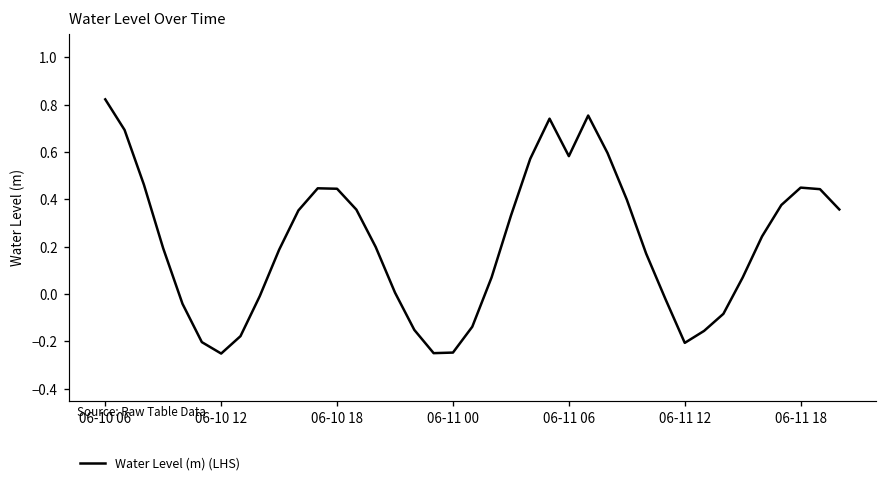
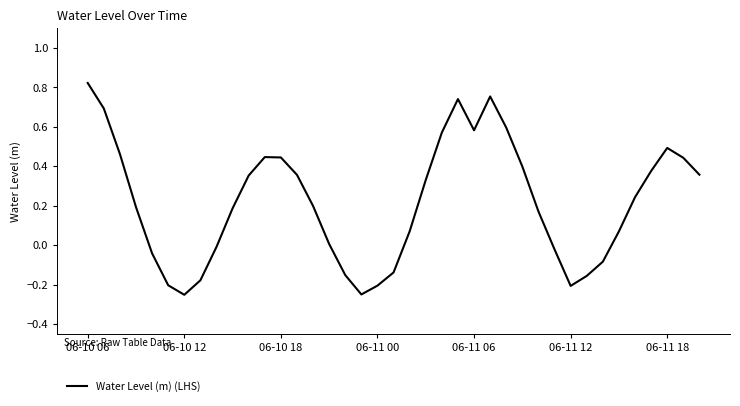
  {
    "06-10 06": 0.82,
    "06-10 12": -0.25,
    "06-10 18": 0.44,
-   "06-11 00": -0.25,
+   "06-11 00": -0.21,
    "06-11 06": 0.58,
    "06-11 12": -0.21,
-   "06-11 18": 0.45
+   "06-11 18": 0.49
  }
